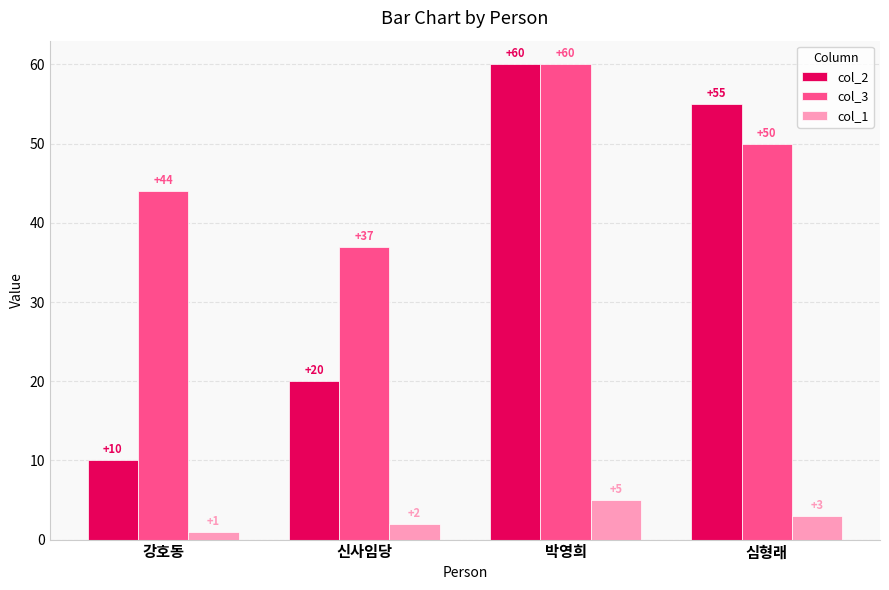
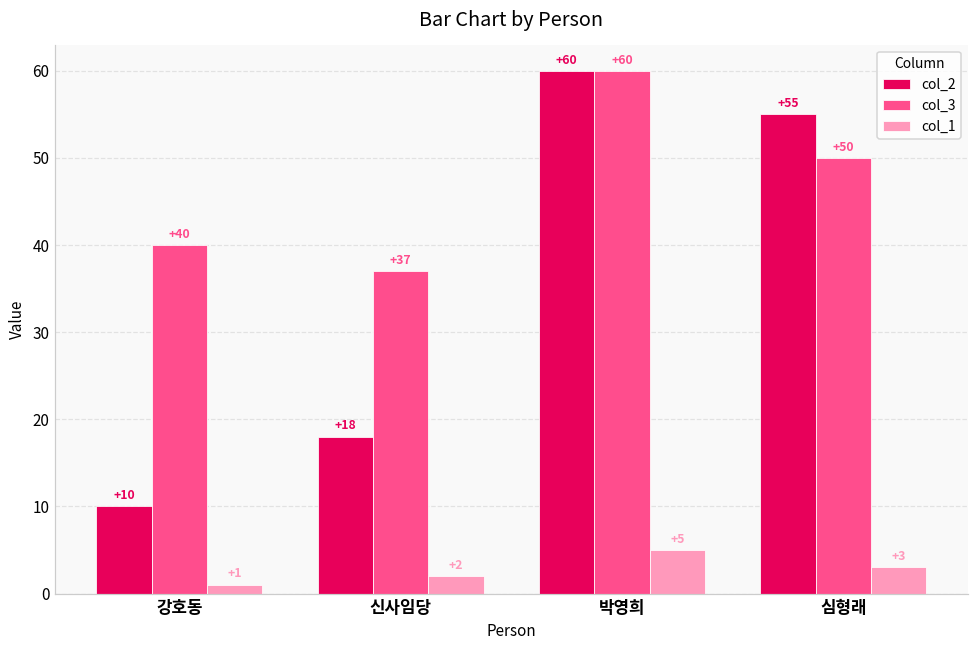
  {
    "col_2": {
      "강호동": "+10",
-     "신사임당": "+20",
+     "신사임당": "+18",
      "박영희": "+60",
      "심형래": "+55"
    },
    "col_3": {
-     "강호동": "+44",
+     "강호동": "+40",
      "신사임당": "+37",
      "박영희": "+60",
      "심형래": "+50"
    },
    "col_1": {
      "강호동": "+1",
      "신사임당": "+2",
      "박영희": "+5",
      "심형래": "+3"
    }
  }
